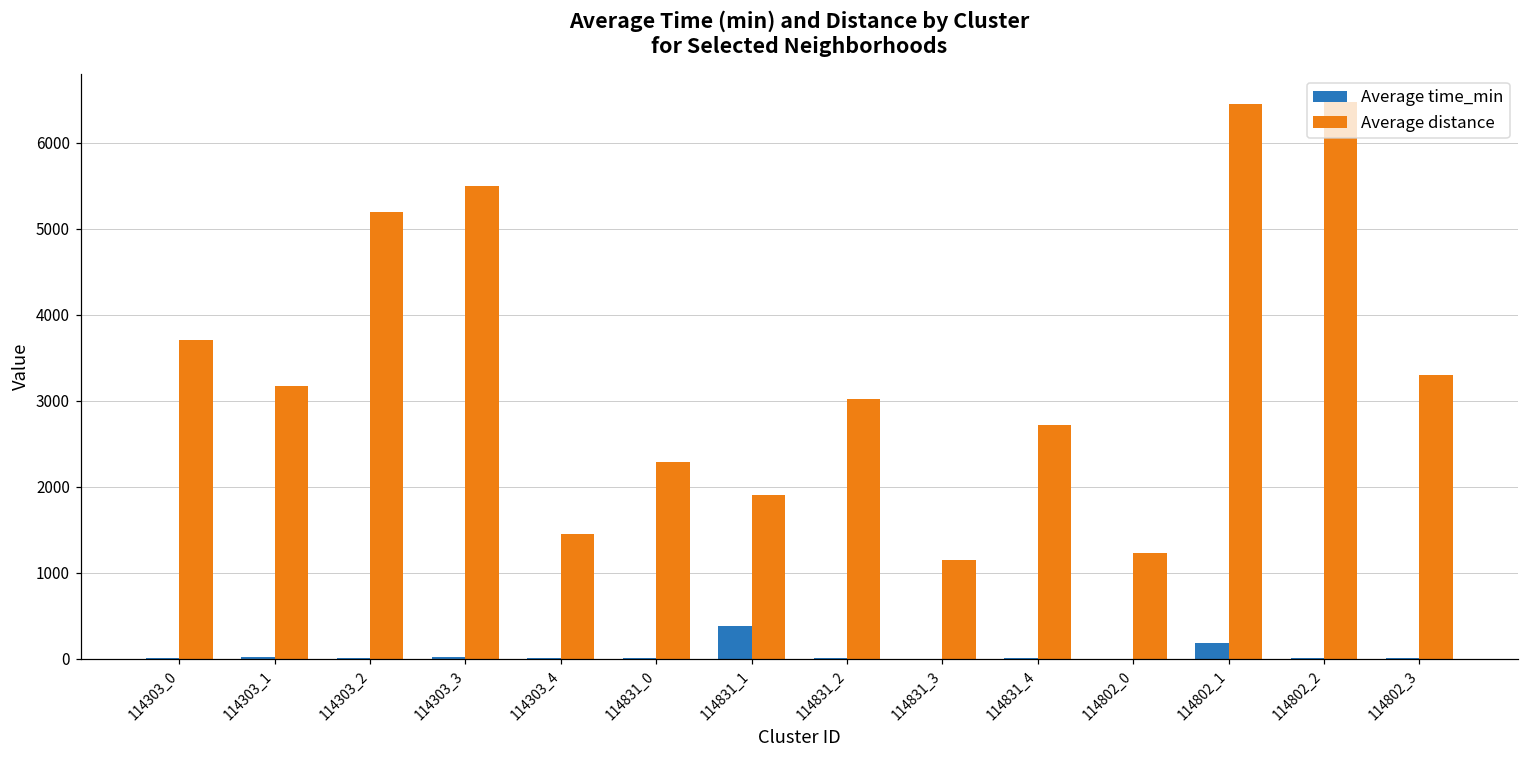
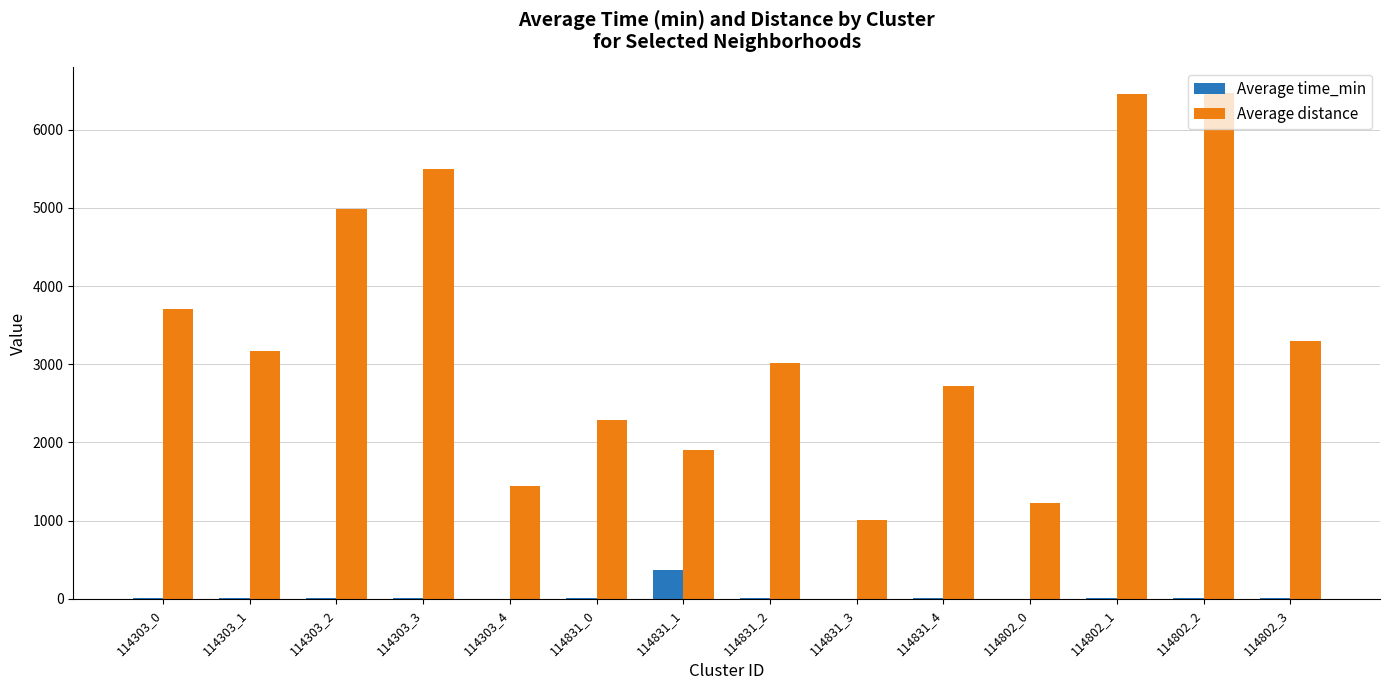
  {
    "Average time_min": {
      "114831_1": 400,
-     "114802_1": 200
+     "114802_1": 0
    },
    "Average distance": {
      "114303_0": 3700,
      "114303_1": 3200,
-     "114303_2": 5200,
+     "114303_2": 5000,
      "114303_3": 5500,
      "114303_4": 1400,
      "114831_0": 2300,
      "114831_1": 1900,
      "114831_2": 3000,
-     "114831_3": 1100,
+     "114831_3": 1000,
      "114831_4": 2700,
      "114802_0": 1200,
      "114802_1": 6500,
      "114802_3": 3300
    }
  }
